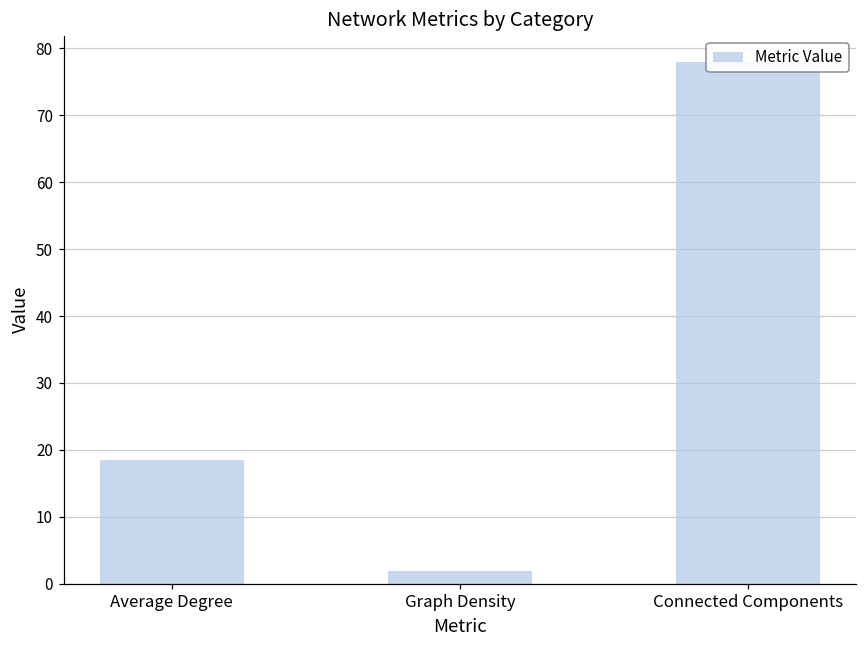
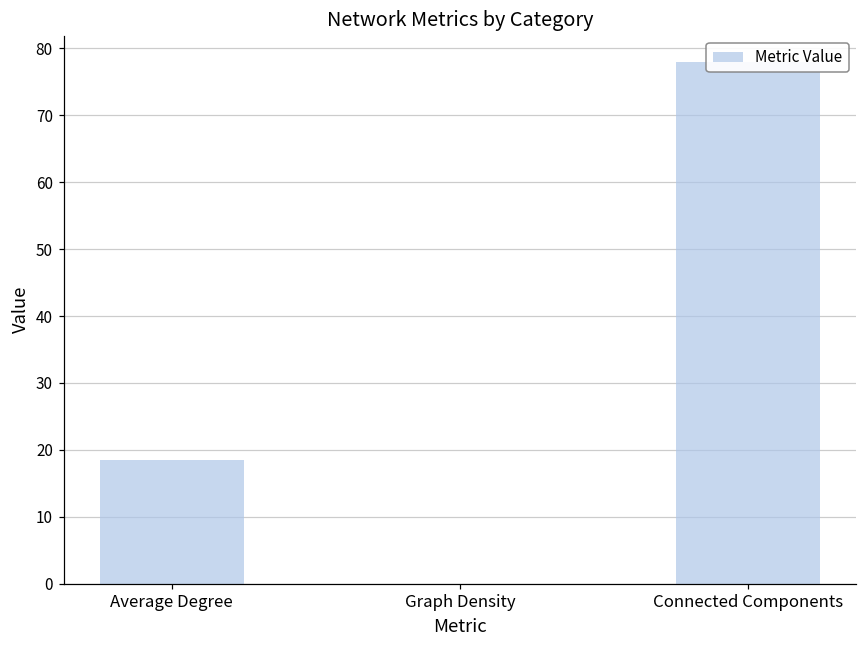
  {
    "Average Degree": 19,
-   "Graph Density": 2
+   "Graph Density": 0
  }
